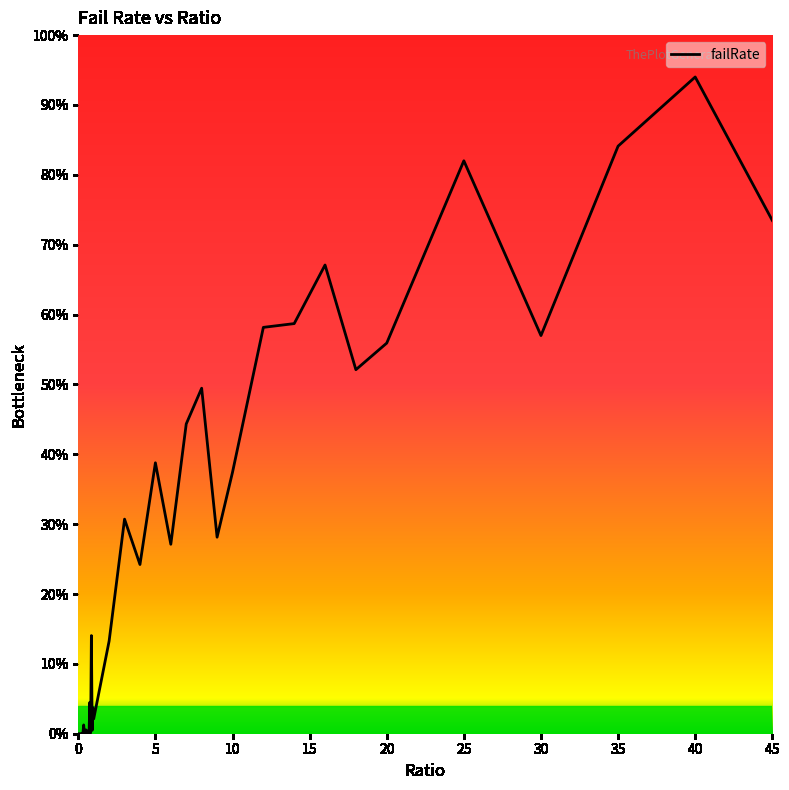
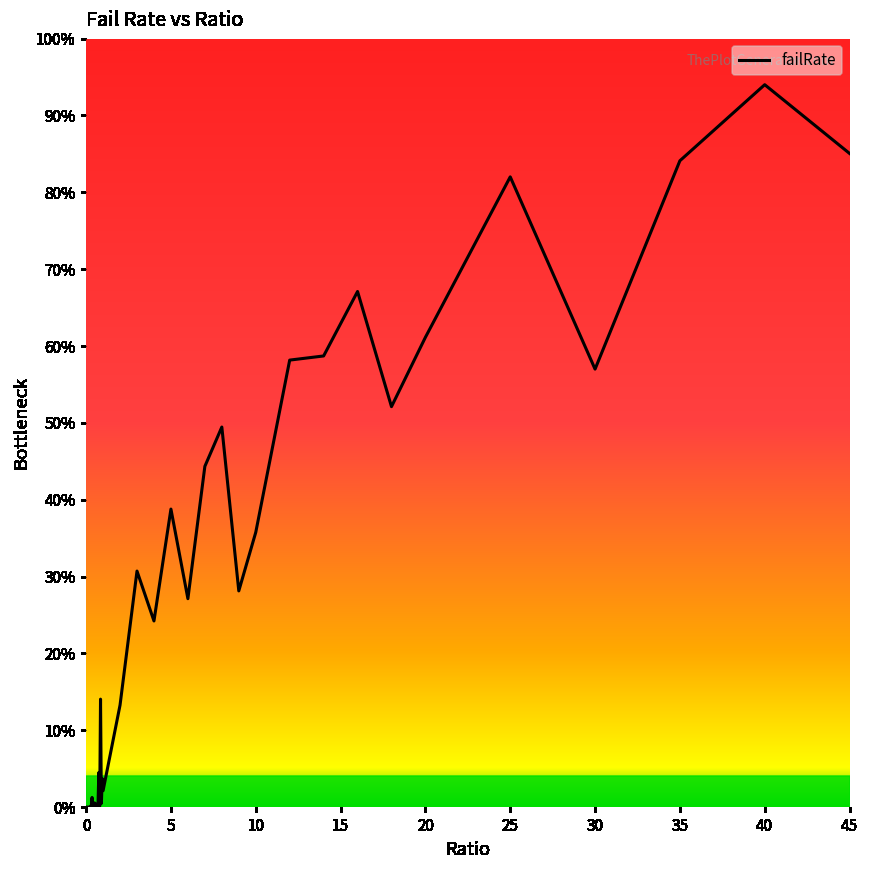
  {
    "5": "39%",
-   "10": "37%",
-   "20": "56%",
+   "10": "36%",
+   "20": "61%",
    "25": "82%",
    "30": "57%",
    "35": "84%",
    "40": "94%",
-   "45": "73%"
+   "45": "85%"
  }
